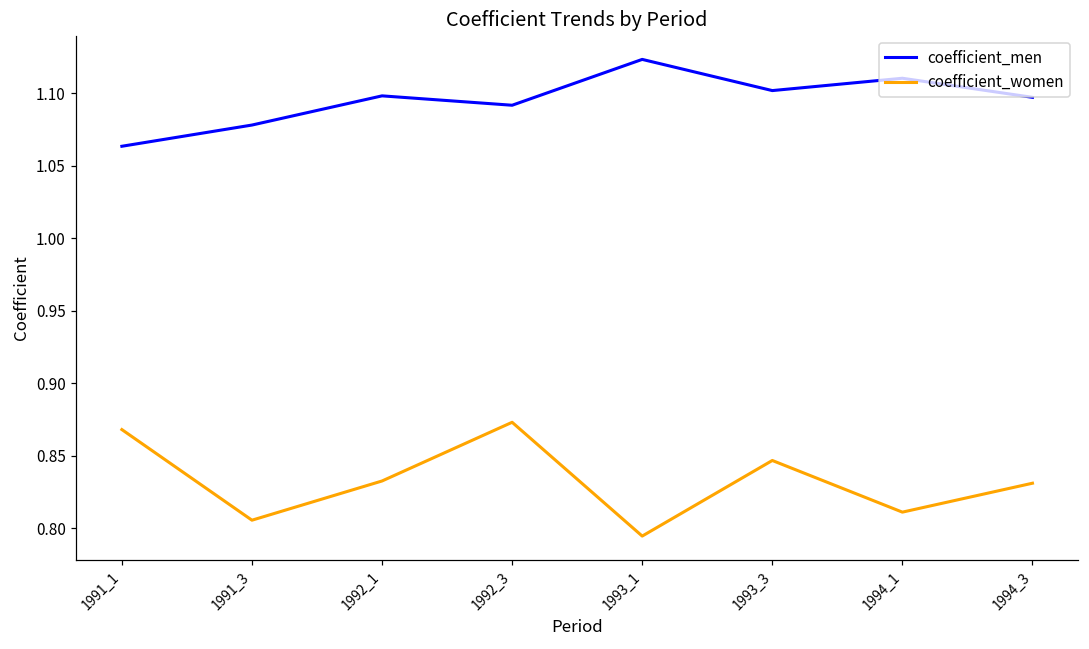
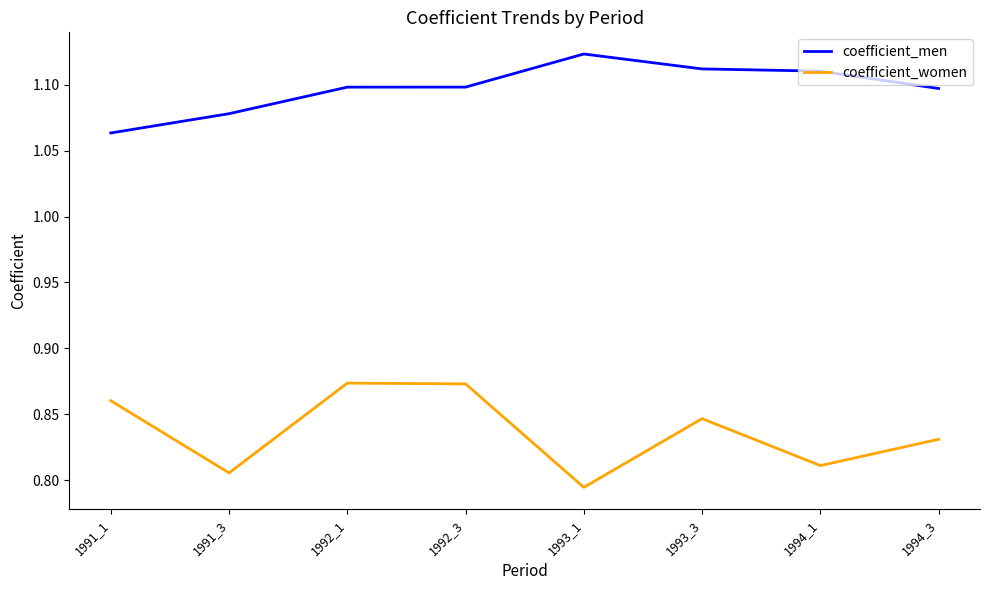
  {
    "coefficient_men": {
      "1991_1": 1.063,
      "1991_3": 1.078,
      "1992_1": 1.098,
-     "1992_3": 1.092,
+     "1992_3": 1.098,
      "1993_1": 1.123,
-     "1993_3": 1.102,
+     "1993_3": 1.112,
      "1994_3": 1.097
    },
    "coefficient_women": {
-     "1991_1": 0.868,
+     "1991_1": 0.860,
      "1991_3": 0.806,
-     "1992_1": 0.833,
+     "1992_1": 0.874,
      "1992_3": 0.873,
      "1993_1": 0.795,
      "1993_3": 0.847,
      "1994_1": 0.811,
      "1994_3": 0.831
    }
  }
